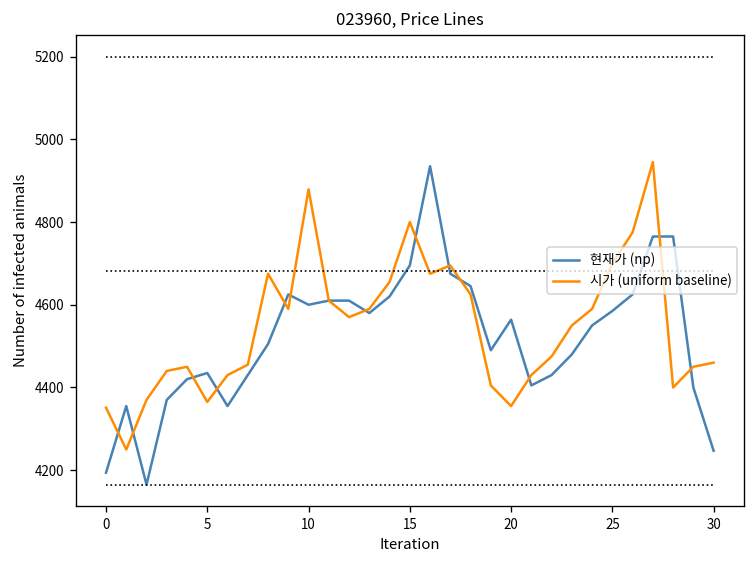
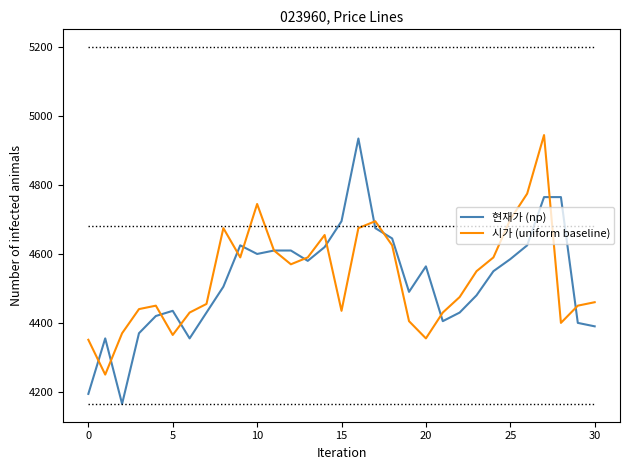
  {
    "현재가 (np)": {
      "0": 4190,
      "5": 4440,
      "10": 4600,
      "15": 4700,
      "20": 4560,
      "25": 4590,
-     "30": 4250
+     "30": 4390
    },
    "시가 (uniform baseline)": {
      "0": 4350,
      "5": 4370,
-     "10": 4880,
-     "15": 4800,
+     "10": 4750,
+     "15": 4440,
      "20": 4360,
      "30": 4460
    }
  }
